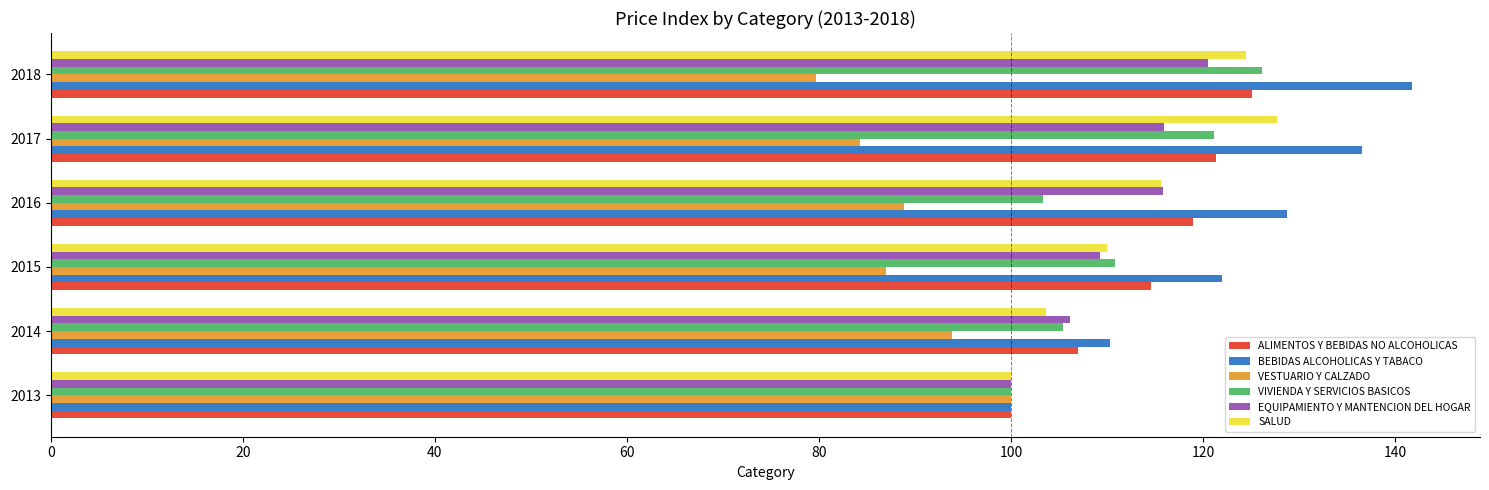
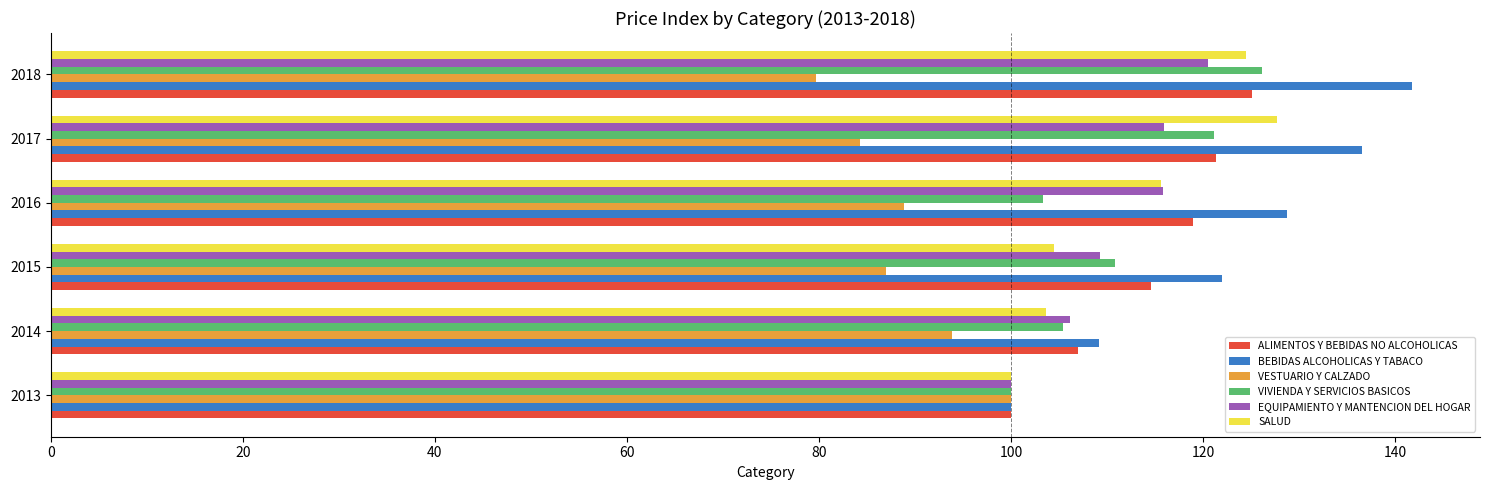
  {
    "ALIMENTOS Y BEBIDAS NO ALCOHOLICAS": {
      "2018": 125,
      "2017": 121,
      "2016": 119,
      "2015": 115,
      "2014": 107,
      "2013": 100
    },
    "BEBIDAS ALCOHOLICAS Y TABACO": {
      "2018": 142,
      "2017": 137,
      "2016": 129,
      "2015": 122,
-     "2014": 110,
+     "2014": 109,
      "2013": 100
    },
    "VESTUARIO Y CALZADO": {
      "2018": 80,
      "2017": 84,
      "2016": 89,
      "2015": 87,
      "2014": 94,
      "2013": 100
    },
    "VIVIENDA Y SERVICIOS BASICOS": {
      "2018": 126,
      "2017": 121,
      "2016": 103,
      "2015": 111,
      "2014": 105,
      "2013": 100
    },
    "EQUIPAMIENTO Y MANTENCION DEL HOGAR": {
      "2018": 121,
      "2017": 116,
      "2016": 116,
      "2015": 109,
      "2014": 106,
      "2013": 100
    },
    "SALUD": {
      "2018": 124,
      "2017": 128,
      "2016": 116,
-     "2015": 110,
+     "2015": 104,
      "2014": 104,
      "2013": 100
    }
  }
